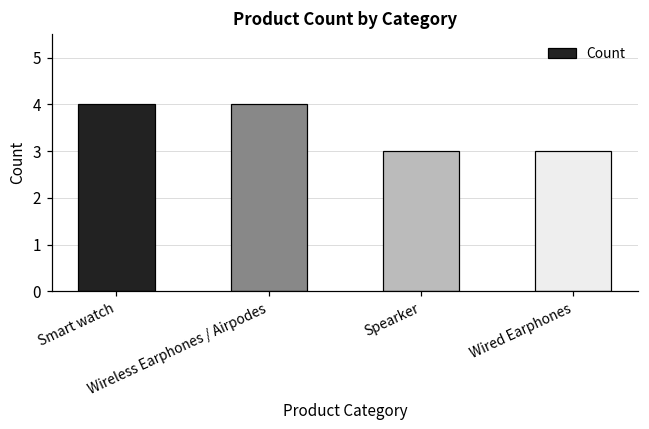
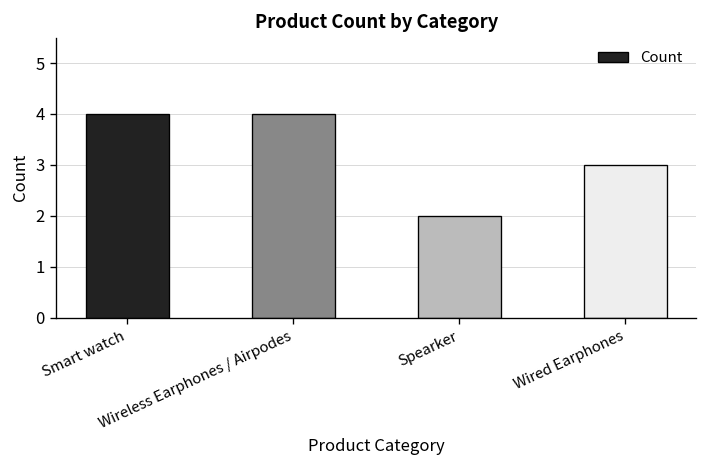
  {
    "Smart watch": 4,
    "Wireless Earphones / Airpodes": 4,
-   "Spearker": 3,
+   "Spearker": 2,
    "Wired Earphones": 3
  }
